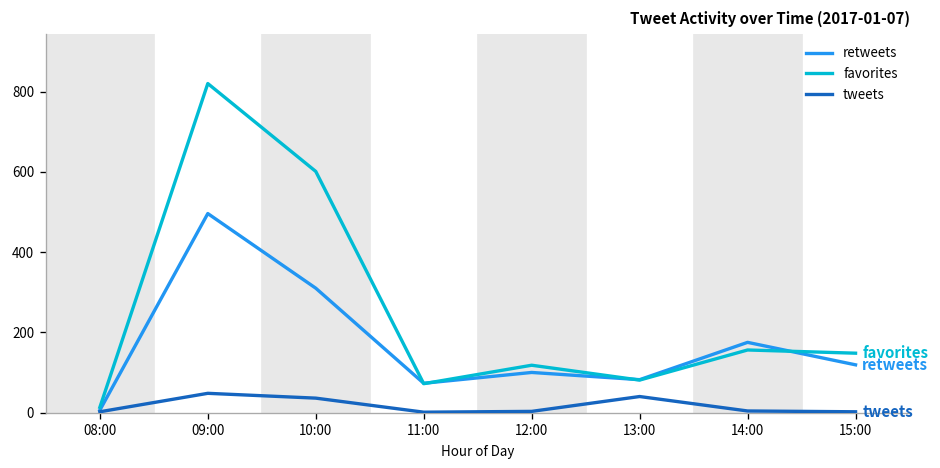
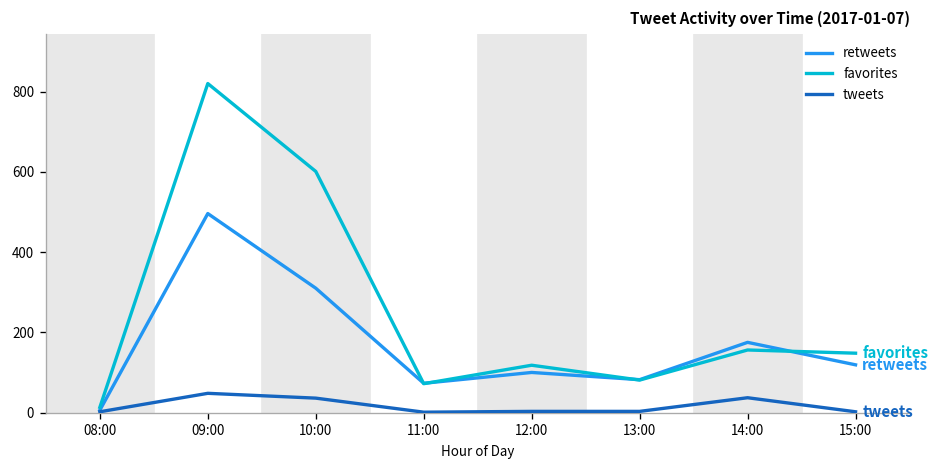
  {
    "tweets": {
      "09:00": 50,
      "10:00": 40,
      "11:00": 0,
      "12:00": 0,
-     "13:00": 40,
-     "14:00": 0,
+     "13:00": 0,
+     "14:00": 40,
      "15:00": 0
    }
  }
